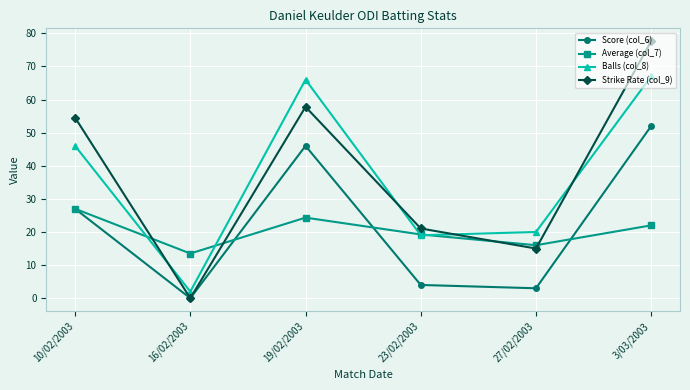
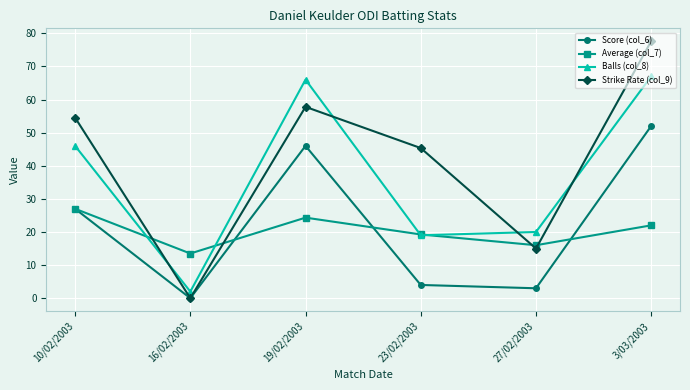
  {
    "Strike Rate (col_9)": {
      "10/02/2003": 55,
      "19/02/2003": 58,
-     "23/02/2003": 21,
+     "23/02/2003": 45,
      "27/02/2003": 15
    }
  }
